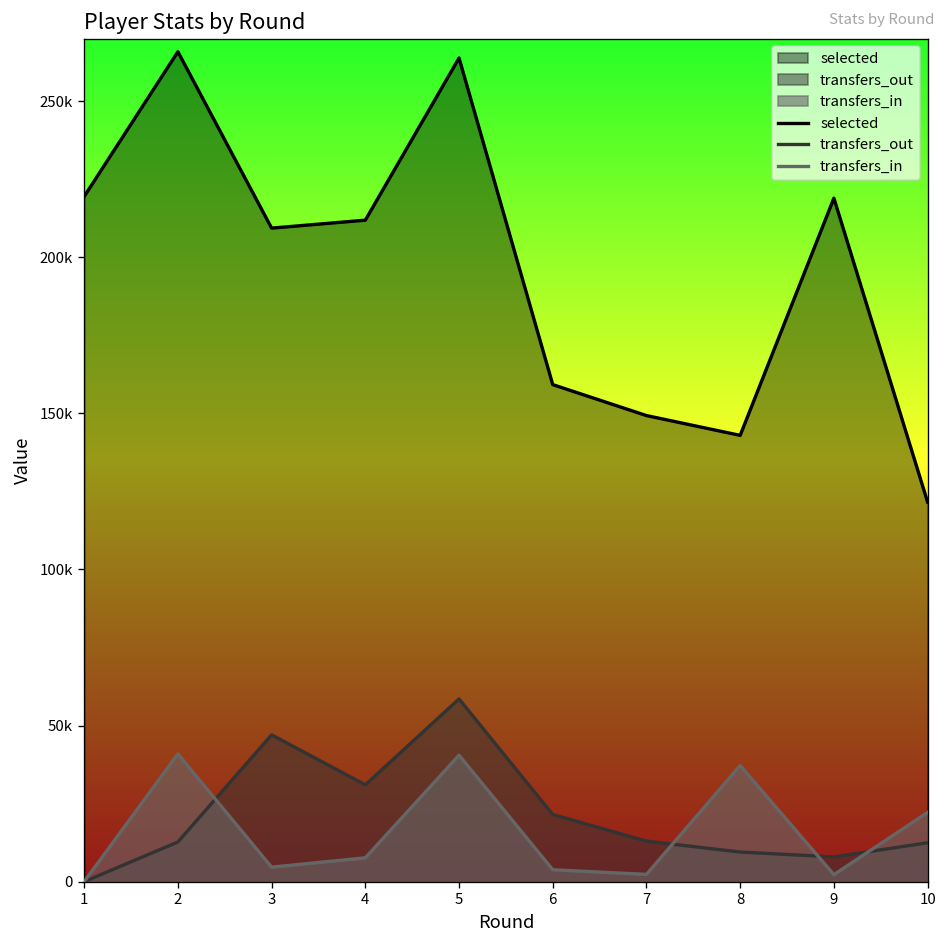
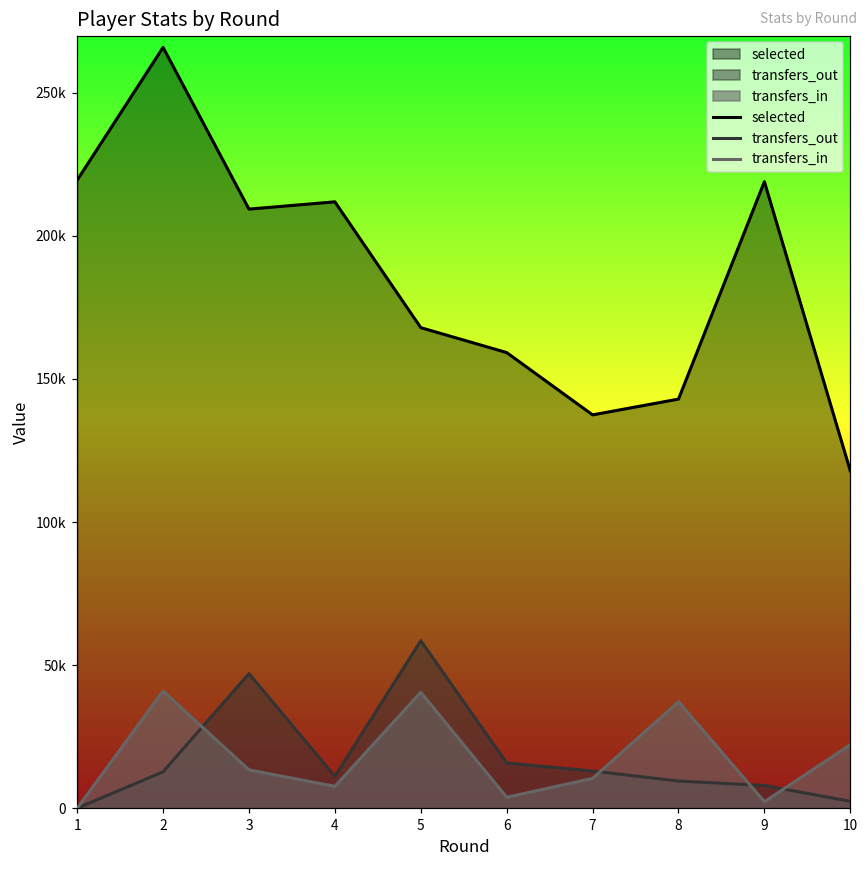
  {
    "selected": {
      "1": 219000,
      "2": 266000,
      "3": 209000,
      "4": 212000,
-     "5": 264000,
+     "5": 168000,
      "6": 159000,
-     "7": 149000,
+     "7": 137000,
      "8": 143000,
      "9": 219000,
-     "10": 122000
+     "10": 118000
    },
    "transfers_out": {
      "2": 13000,
      "3": 47000,
-     "4": 31000,
+     "4": 11000,
      "5": 59000,
-     "6": 22000,
+     "6": 16000,
      "7": 13000,
      "8": 9000,
      "9": 8000,
-     "10": 12000
+     "10": 2000
    },
    "transfers_in": {
      "2": 41000,
-     "3": 5000,
+     "3": 13000,
      "4": 8000,
      "5": 41000,
      "6": 4000,
-     "7": 2000,
+     "7": 10000,
      "8": 37000,
      "9": 2000,
      "10": 22000
    }
  }
